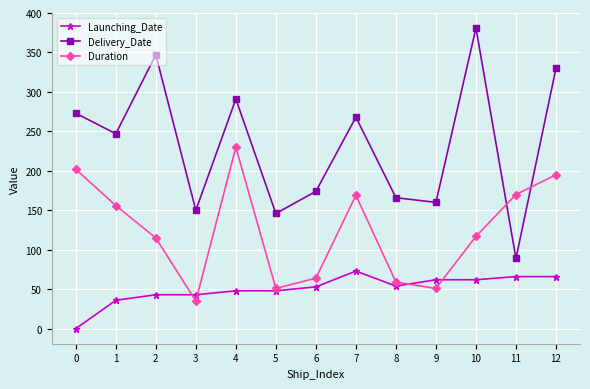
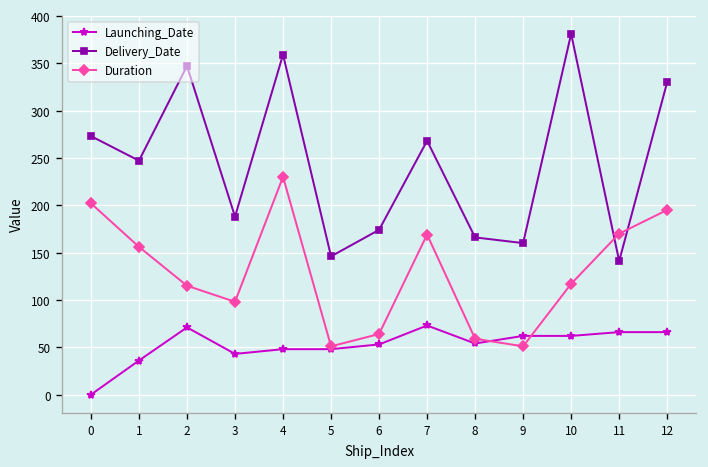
  {
    "Launching_Date": {
      "0": 0,
      "1": 40,
-     "2": 40,
+     "2": 70,
      "3": 40,
      "4": 50,
      "6": 50,
      "7": 70,
      "8": 50,
      "9": 60,
      "10": 60,
      "11": 70,
      "12": 70
    },
    "Delivery_Date": {
      "0": 270,
      "1": 250,
-     "3": 150,
-     "4": 290,
+     "3": 190,
+     "4": 360,
      "5": 150,
      "6": 170,
      "7": 270,
      "8": 170,
      "9": 160,
      "10": 380,
-     "11": 90,
+     "11": 140,
      "12": 330
    },
    "Duration": {
      "0": 200,
      "1": 160,
      "2": 120,
-     "3": 40,
+     "3": 100,
      "4": 230,
      "6": 60,
      "7": 170,
      "8": 60,
      "9": 50,
      "10": 120,
      "11": 170,
      "12": 200
    }
  }
